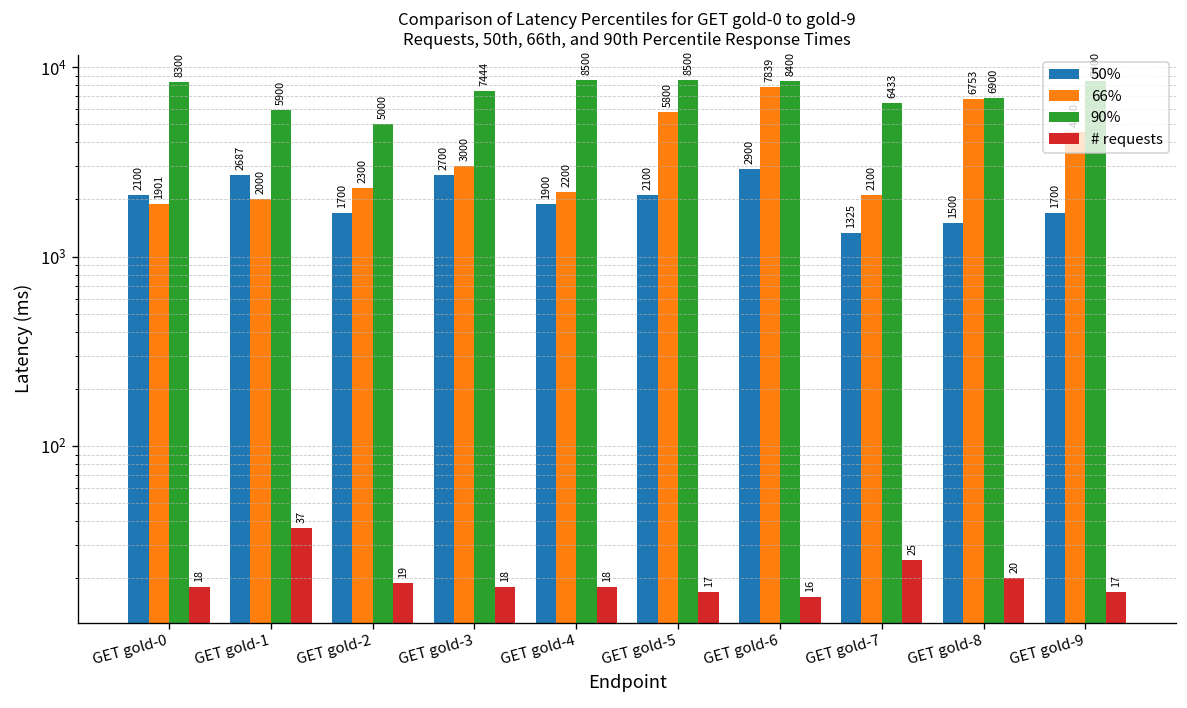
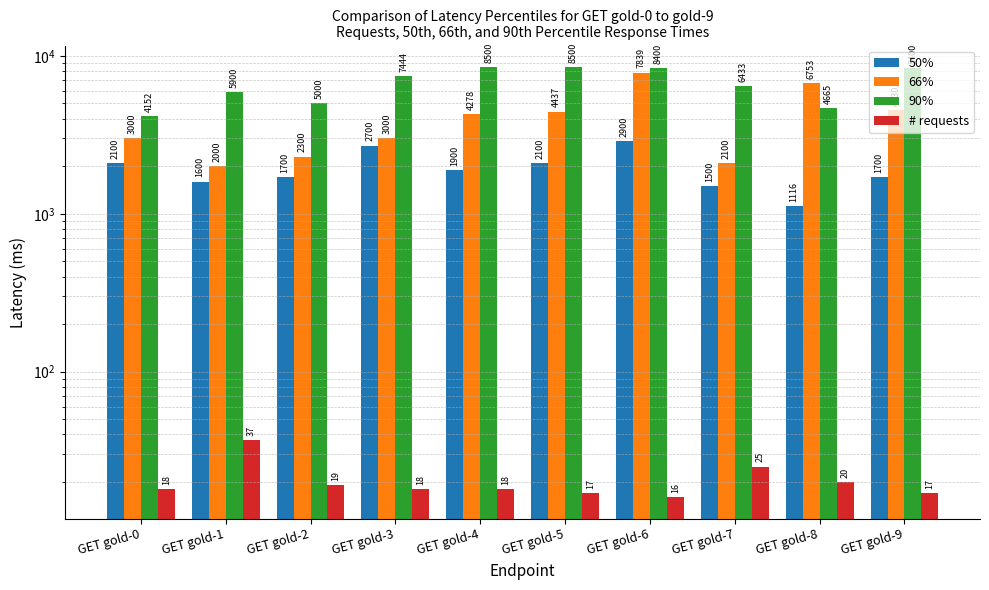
  {
    "50%": {
      "GET gold-0": 2100,
-     "GET gold-1": 2687,
+     "GET gold-1": 1600,
      "GET gold-2": 1700,
      "GET gold-3": 2700,
      "GET gold-4": 1900,
      "GET gold-5": 2100,
      "GET gold-6": 2900,
-     "GET gold-7": 1325,
-     "GET gold-8": 1500,
+     "GET gold-7": 1500,
+     "GET gold-8": 1116,
      "GET gold-9": 1700
    },
    "66%": {
-     "GET gold-0": 1901,
+     "GET gold-0": 3000,
      "GET gold-1": 2000,
      "GET gold-2": 2300,
      "GET gold-3": 3000,
-     "GET gold-4": 2200,
-     "GET gold-5": 5800,
+     "GET gold-4": 4278,
+     "GET gold-5": 4437,
      "GET gold-6": 7839,
      "GET gold-7": 2100,
      "GET gold-8": 6753
    },
    "90%": {
-     "GET gold-0": 8300,
+     "GET gold-0": 4152,
      "GET gold-1": 5900,
      "GET gold-2": 5000,
      "GET gold-3": 7444,
      "GET gold-4": 8500,
      "GET gold-5": 8500,
      "GET gold-6": 8400,
      "GET gold-7": 6433,
-     "GET gold-8": 6900
+     "GET gold-8": 4665
    },
    "# requests": {
      "GET gold-0": 18,
      "GET gold-1": 37,
      "GET gold-2": 19,
      "GET gold-3": 18,
      "GET gold-4": 18,
      "GET gold-5": 17,
      "GET gold-6": 16,
      "GET gold-7": 25,
      "GET gold-8": 20,
      "GET gold-9": 17
    }
  }
